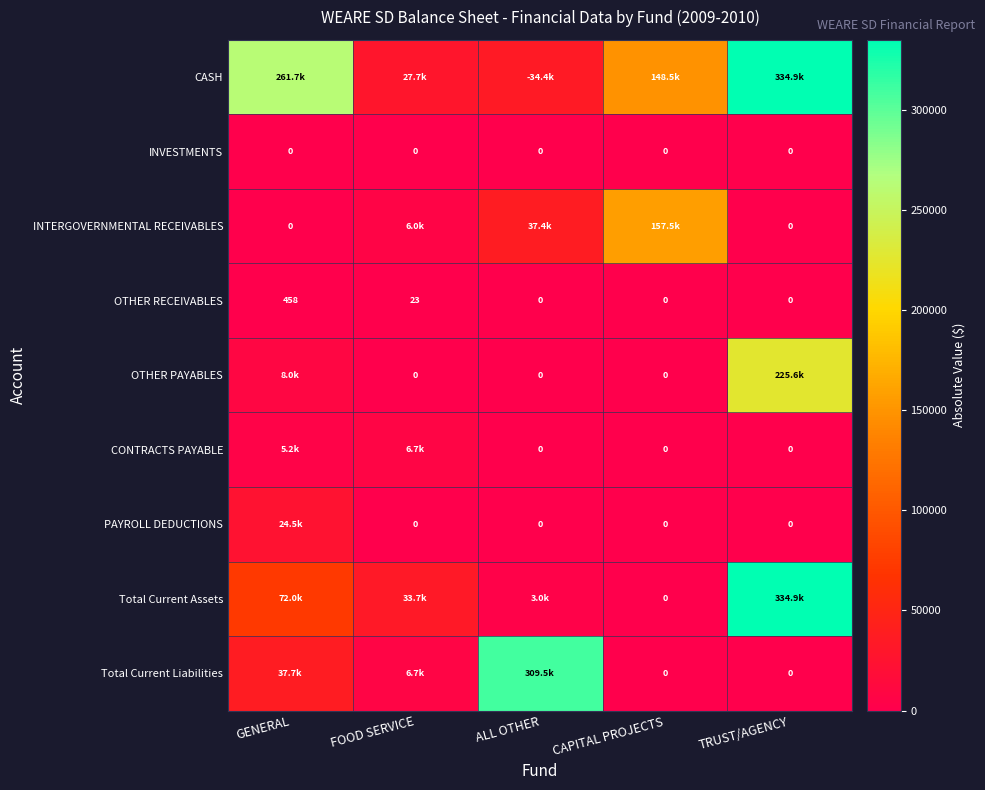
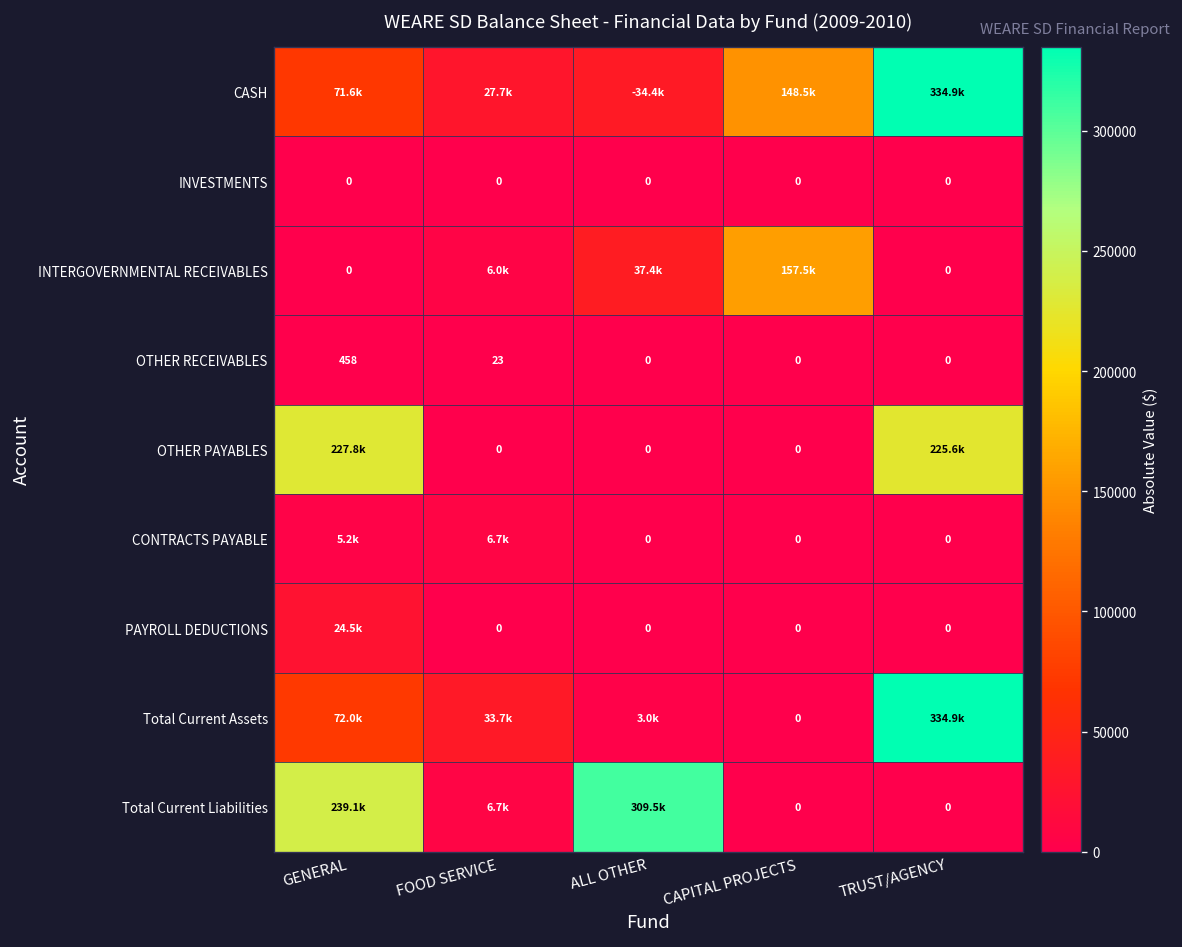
  {
    "CASH": {
-     "GENERAL": "261.7k",
+     "GENERAL": "71.6k",
      "FOOD SERVICE": "27.7k",
      "ALL OTHER": "-34.4k",
      "CAPITAL PROJECTS": "148.5k",
      "TRUST/AGENCY": "334.9k"
    },
    "INVESTMENTS": {
      "GENERAL": "0",
      "FOOD SERVICE": "0",
      "ALL OTHER": "0",
      "CAPITAL PROJECTS": "0",
      "TRUST/AGENCY": "0"
    },
    "INTERGOVERNMENTAL RECEIVABLES": {
      "GENERAL": "0",
      "FOOD SERVICE": "6.0k",
      "ALL OTHER": "37.4k",
      "CAPITAL PROJECTS": "157.5k",
      "TRUST/AGENCY": "0"
    },
    "OTHER RECEIVABLES": {
      "GENERAL": "458",
      "FOOD SERVICE": "23",
      "ALL OTHER": "0",
      "CAPITAL PROJECTS": "0",
      "TRUST/AGENCY": "0"
    },
    "OTHER PAYABLES": {
-     "GENERAL": "8.0k",
+     "GENERAL": "227.8k",
      "FOOD SERVICE": "0",
      "ALL OTHER": "0",
      "CAPITAL PROJECTS": "0",
      "TRUST/AGENCY": "225.6k"
    },
    "CONTRACTS PAYABLE": {
      "GENERAL": "5.2k",
      "FOOD SERVICE": "6.7k",
      "ALL OTHER": "0",
      "CAPITAL PROJECTS": "0",
      "TRUST/AGENCY": "0"
    },
    "PAYROLL DEDUCTIONS": {
      "GENERAL": "24.5k",
      "FOOD SERVICE": "0",
      "ALL OTHER": "0",
      "CAPITAL PROJECTS": "0",
      "TRUST/AGENCY": "0"
    },
    "Total Current Assets": {
      "GENERAL": "72.0k",
      "FOOD SERVICE": "33.7k",
      "ALL OTHER": "3.0k",
      "CAPITAL PROJECTS": "0",
      "TRUST/AGENCY": "334.9k"
    },
    "Total Current Liabilities": {
-     "GENERAL": "37.7k",
+     "GENERAL": "239.1k",
      "FOOD SERVICE": "6.7k",
      "ALL OTHER": "309.5k",
      "CAPITAL PROJECTS": "0",
      "TRUST/AGENCY": "0"
    }
  }
